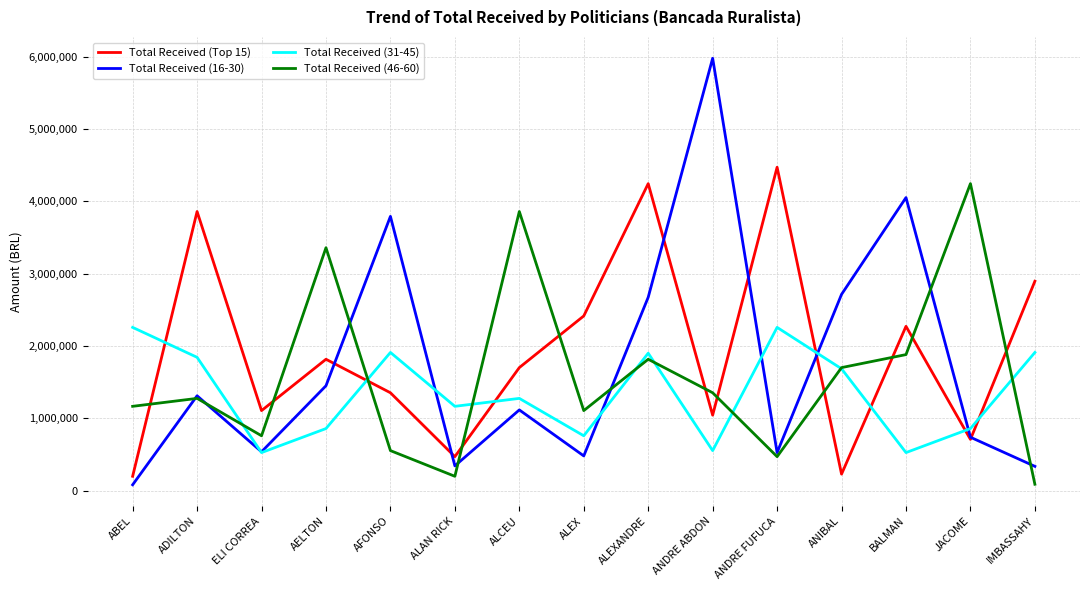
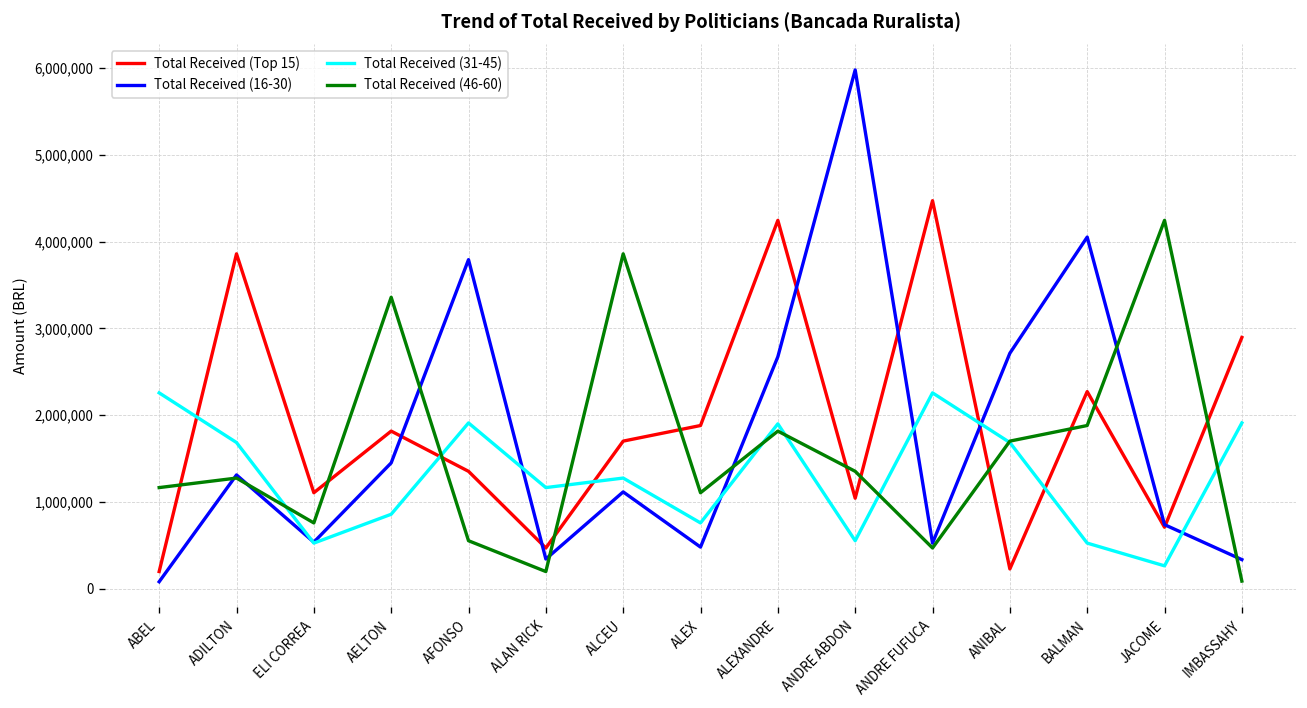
  {
    "Total Received (Top 15)": {
      "ABEL": "200,000",
      "ADILTON": "3,900,000",
      "ELI CORREA": "1,100,000",
      "AELTON": "1,800,000",
      "AFONSO": "1,400,000",
      "ALAN RICK": "500,000",
      "ALCEU": "1,700,000",
-     "ALEX": "2,400,000",
+     "ALEX": "1,900,000",
      "ALEXANDRE": "4,200,000",
      "ANDRE ABDON": "1,000,000",
      "ANDRE FUFUCA": "4,500,000",
      "ANIBAL": "200,000",
      "BALMAN": "2,300,000",
      "IMBASSAHY": "2,900,000"
    },
    "Total Received (16-30)": {
      "ABEL": "100,000",
      "ADILTON": "1,300,000",
      "AELTON": "1,500,000",
      "AFONSO": "3,800,000",
      "ALAN RICK": "300,000",
      "ALCEU": "1,100,000",
      "ALEX": "500,000",
      "ALEXANDRE": "2,700,000",
      "ANDRE ABDON": "6,000,000",
      "ANDRE FUFUCA": "500,000",
      "ANIBAL": "2,700,000",
      "BALMAN": "4,100,000",
      "IMBASSAHY": "300,000"
    },
    "Total Received (31-45)": {
      "ABEL": "2,300,000",
-     "ADILTON": "1,800,000",
+     "ADILTON": "1,700,000",
      "AELTON": "900,000",
      "AFONSO": "1,900,000",
      "ALAN RICK": "1,200,000",
      "ALCEU": "1,300,000",
      "ALEX": "800,000",
      "ALEXANDRE": "1,900,000",
      "ANDRE ABDON": "600,000",
      "ANDRE FUFUCA": "2,300,000",
      "BALMAN": "500,000",
-     "JACOME": "900,000",
+     "JACOME": "300,000",
      "IMBASSAHY": "1,900,000"
    },
    "Total Received (46-60)": {
      "ABEL": "1,200,000",
      "ADILTON": "1,300,000",
      "ELI CORREA": "800,000",
      "AELTON": "3,400,000",
      "AFONSO": "600,000",
      "ALAN RICK": "200,000",
      "ALCEU": "3,900,000",
      "ALEX": "1,100,000",
      "ALEXANDRE": "1,800,000",
      "ANDRE ABDON": "1,400,000",
      "ANDRE FUFUCA": "500,000",
      "BALMAN": "1,900,000",
      "JACOME": "4,200,000",
      "IMBASSAHY": "100,000"
    }
  }
